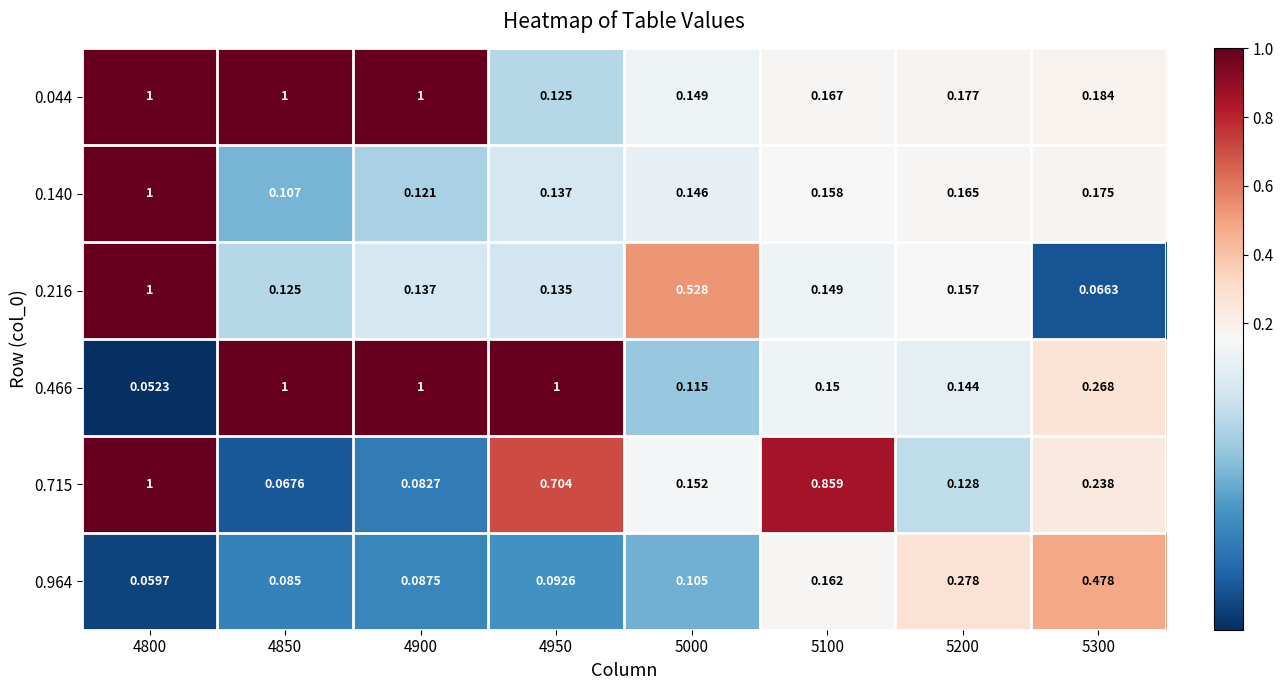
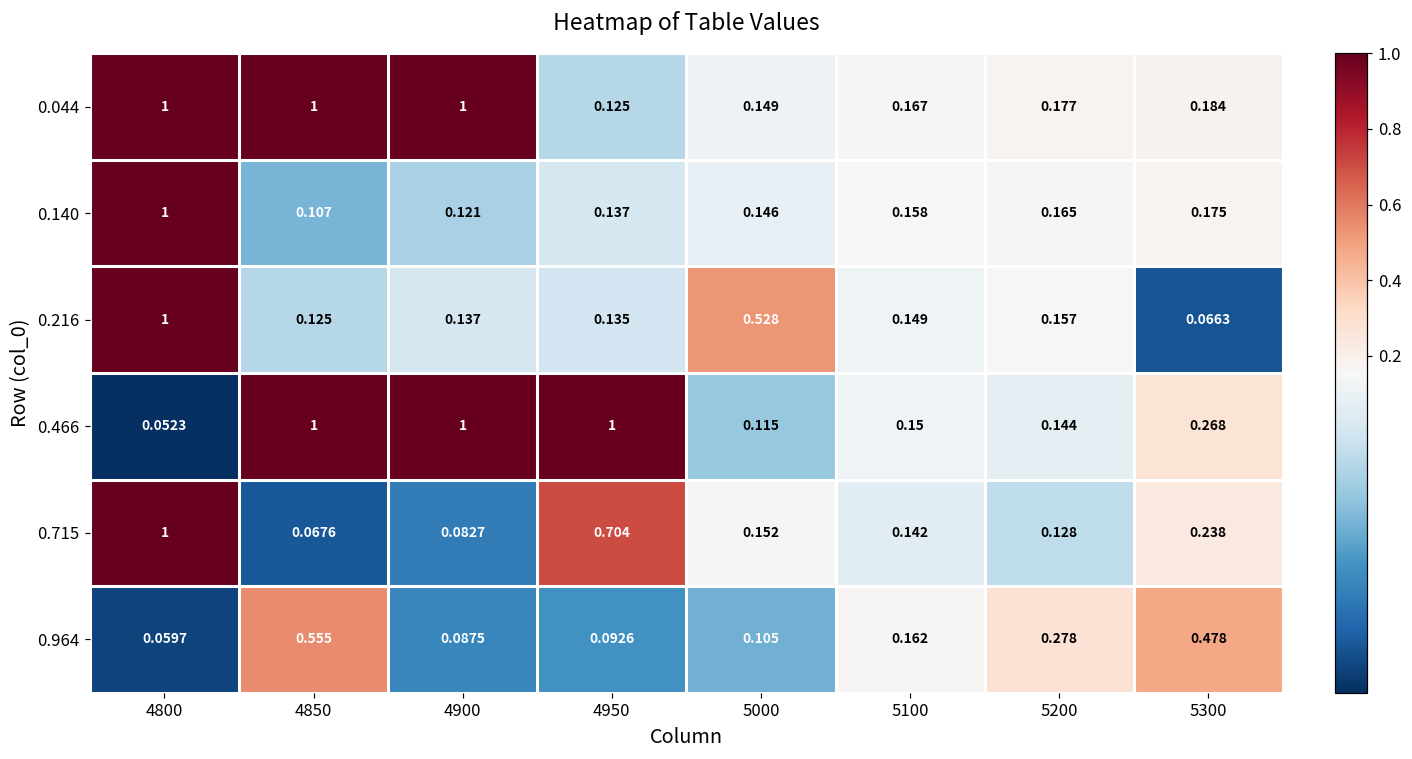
  {
    "0.044": {
      "4800": 1,
      "4850": 1,
      "4900": 1,
      "4950": 0.125,
      "5000": 0.149,
      "5100": 0.167,
      "5200": 0.177,
      "5300": 0.184
    },
    "0.140": {
      "4800": 1,
      "4850": 0.107,
      "4900": 0.121,
      "4950": 0.137,
      "5000": 0.146,
      "5100": 0.158,
      "5200": 0.165,
      "5300": 0.175
    },
    "0.216": {
      "4800": 1,
      "4850": 0.125,
      "4900": 0.137,
      "4950": 0.135,
      "5000": 0.528,
      "5100": 0.149,
      "5200": 0.157,
      "5300": 0.0663
    },
    "0.466": {
      "4800": 0.0523,
      "4850": 1,
      "4900": 1,
      "4950": 1,
      "5000": 0.115,
      "5100": 0.15,
      "5200": 0.144,
      "5300": 0.268
    },
    "0.715": {
      "4800": 1,
      "4850": 0.0676,
      "4900": 0.0827,
      "4950": 0.704,
      "5000": 0.152,
-     "5100": 0.859,
+     "5100": 0.142,
      "5200": 0.128,
      "5300": 0.238
    },
    "0.964": {
      "4800": 0.0597,
-     "4850": 0.085,
+     "4850": 0.555,
      "4900": 0.0875,
      "4950": 0.0926,
      "5000": 0.105,
      "5100": 0.162,
      "5200": 0.278,
      "5300": 0.478
    }
  }
